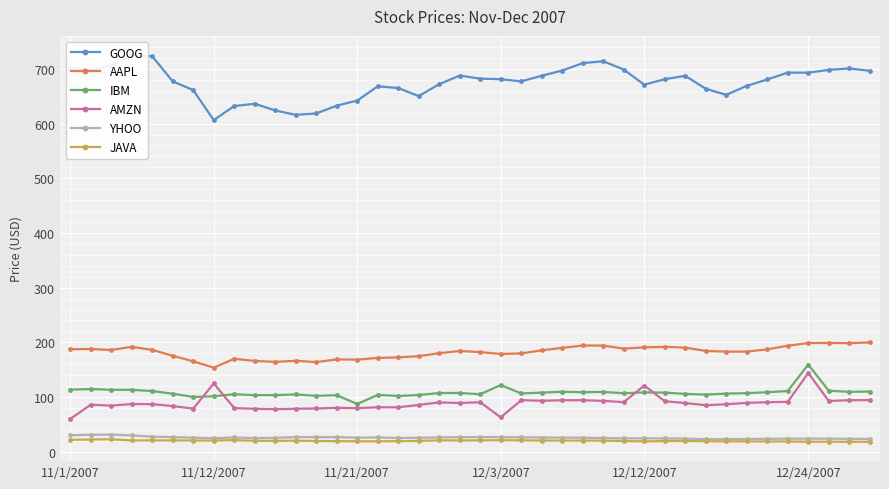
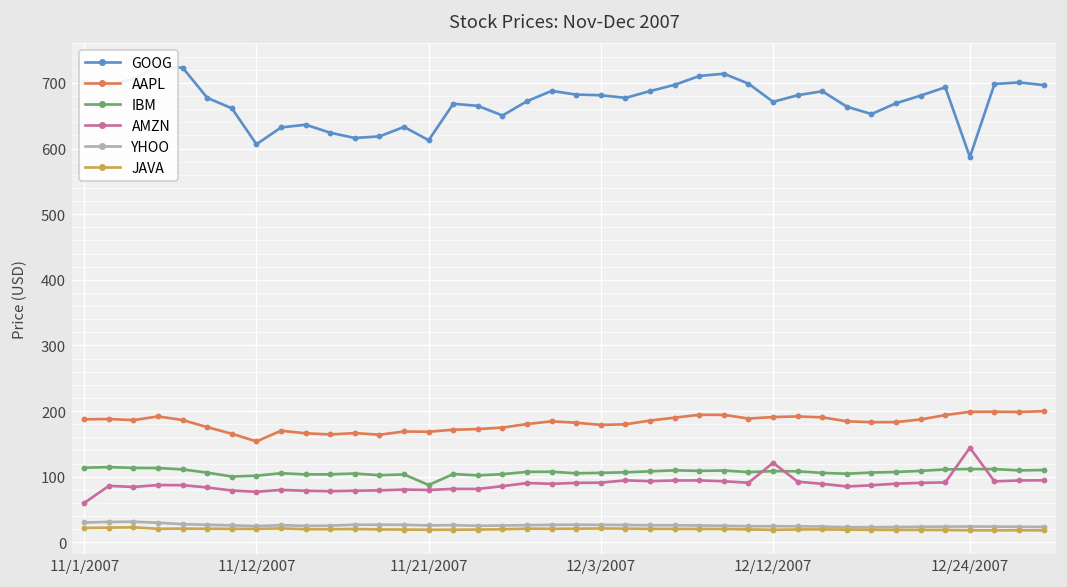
  {
    "GOOG": {
      "11/12/2007": 610,
-     "11/21/2007": 640,
+     "11/21/2007": 610,
      "12/3/2007": 680,
      "12/12/2007": 670,
-     "12/24/2007": 690
+     "12/24/2007": 590
    },
    "IBM": {
      "11/1/2007": 110,
      "11/12/2007": 100,
      "11/21/2007": 90,
-     "12/3/2007": 120,
+     "12/3/2007": 110,
      "12/12/2007": 110,
-     "12/24/2007": 160
+     "12/24/2007": 110
    },
    "AMZN": {
      "11/1/2007": 60,
-     "11/12/2007": 120,
+     "11/12/2007": 80,
      "11/21/2007": 80,
-     "12/3/2007": 60,
+     "12/3/2007": 90,
      "12/12/2007": 120,
      "12/24/2007": 140
    },
    "YHOO": {
      "11/1/2007": 30,
      "11/21/2007": 30,
      "12/3/2007": 30,
      "12/12/2007": 20,
      "12/24/2007": 20
    }
  }
